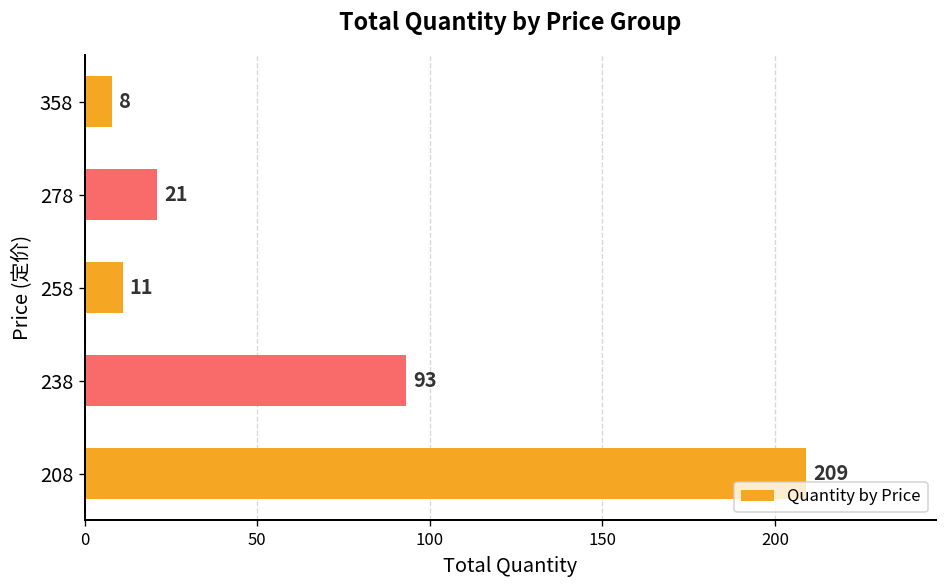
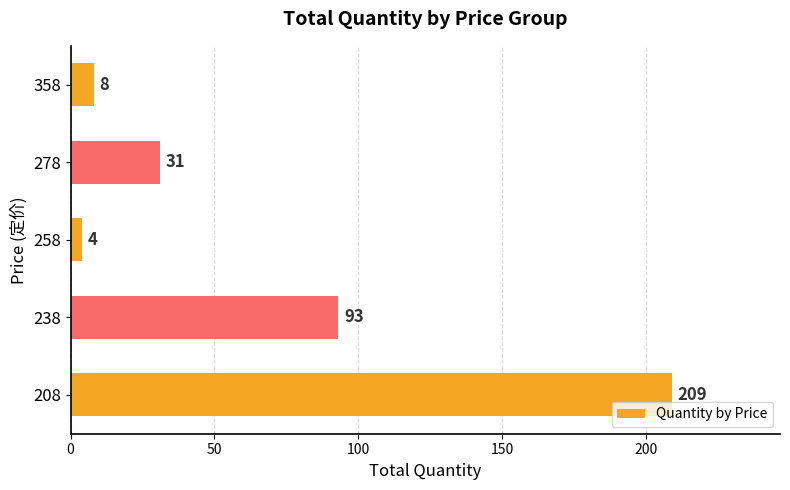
  {
    "358": 8,
-   "278": 21,
-   "258": 11,
+   "278": 31,
+   "258": 4,
    "238": 93
  }
